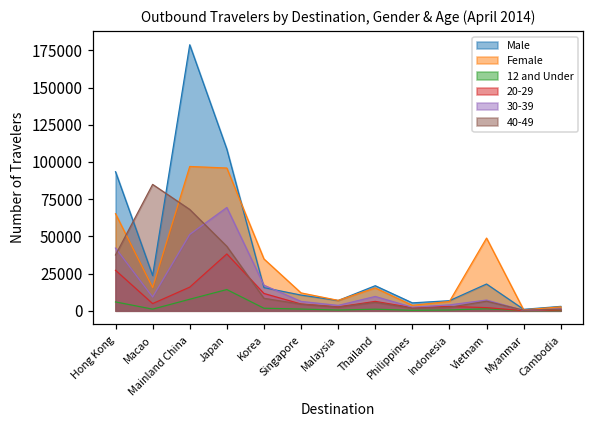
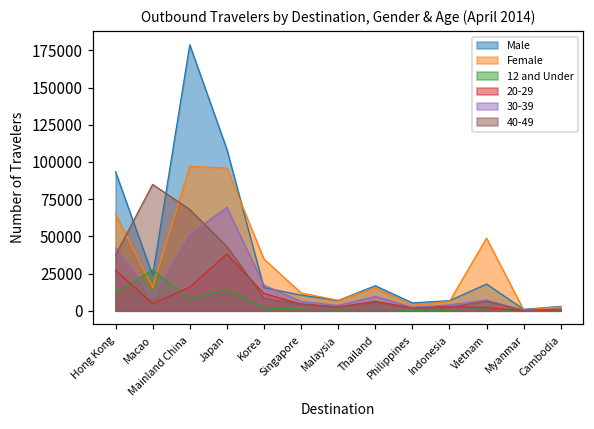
  {
    "Male": {
      "Hong Kong": 93000,
      "Macao": 24000,
      "Mainland China": 179000,
      "Japan": 109000,
      "Vietnam": 18000
    },
    "Female": {
      "Hong Kong": 65000,
      "Macao": 16000,
      "Mainland China": 97000,
      "Japan": 96000,
      "Korea": 35000,
      "Vietnam": 49000
    },
    "12 and Under": {
-     "Hong Kong": 6000,
-     "Macao": 1000,
+     "Hong Kong": 12000,
+     "Macao": 28000,
      "Mainland China": 8000,
      "Japan": 14000,
      "Korea": 2000,
      "Singapore": 1000,
      "Malaysia": 1000,
      "Thailand": 1000
    },
    "20-29": {
      "Hong Kong": 27000,
      "Macao": 5000,
      "Mainland China": 16000,
      "Japan": 38000,
      "Korea": 12000
    },
    "30-39": {
      "Hong Kong": 42000,
      "Macao": 9000,
      "Mainland China": 51000,
      "Japan": 69000,
      "Thailand": 10000
    },
    "40-49": {
      "Hong Kong": 38000,
      "Macao": 85000,
      "Mainland China": 68000,
      "Japan": 43000,
      "Korea": 8000
    }
  }
